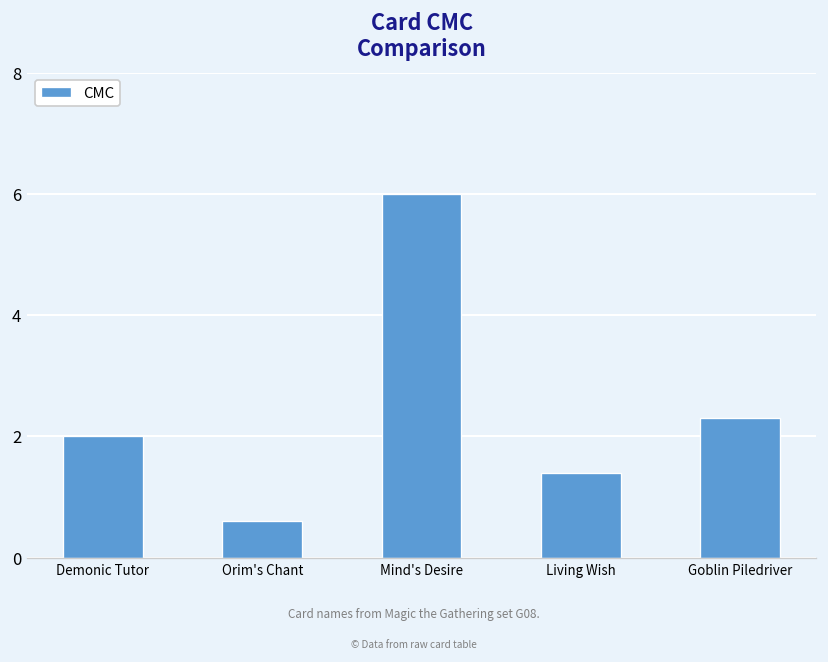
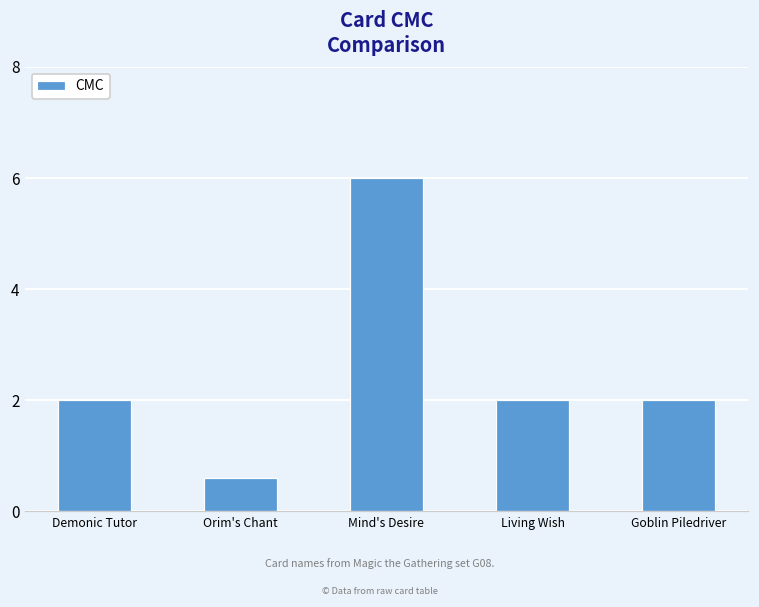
  {
    "Demonic Tutor": 2.0,
    "Orim's Chant": 0.6,
    "Mind's Desire": 6.0,
-   "Living Wish": 1.4,
-   "Goblin Piledriver": 2.3
+   "Living Wish": 2.0,
+   "Goblin Piledriver": 2.0
  }
